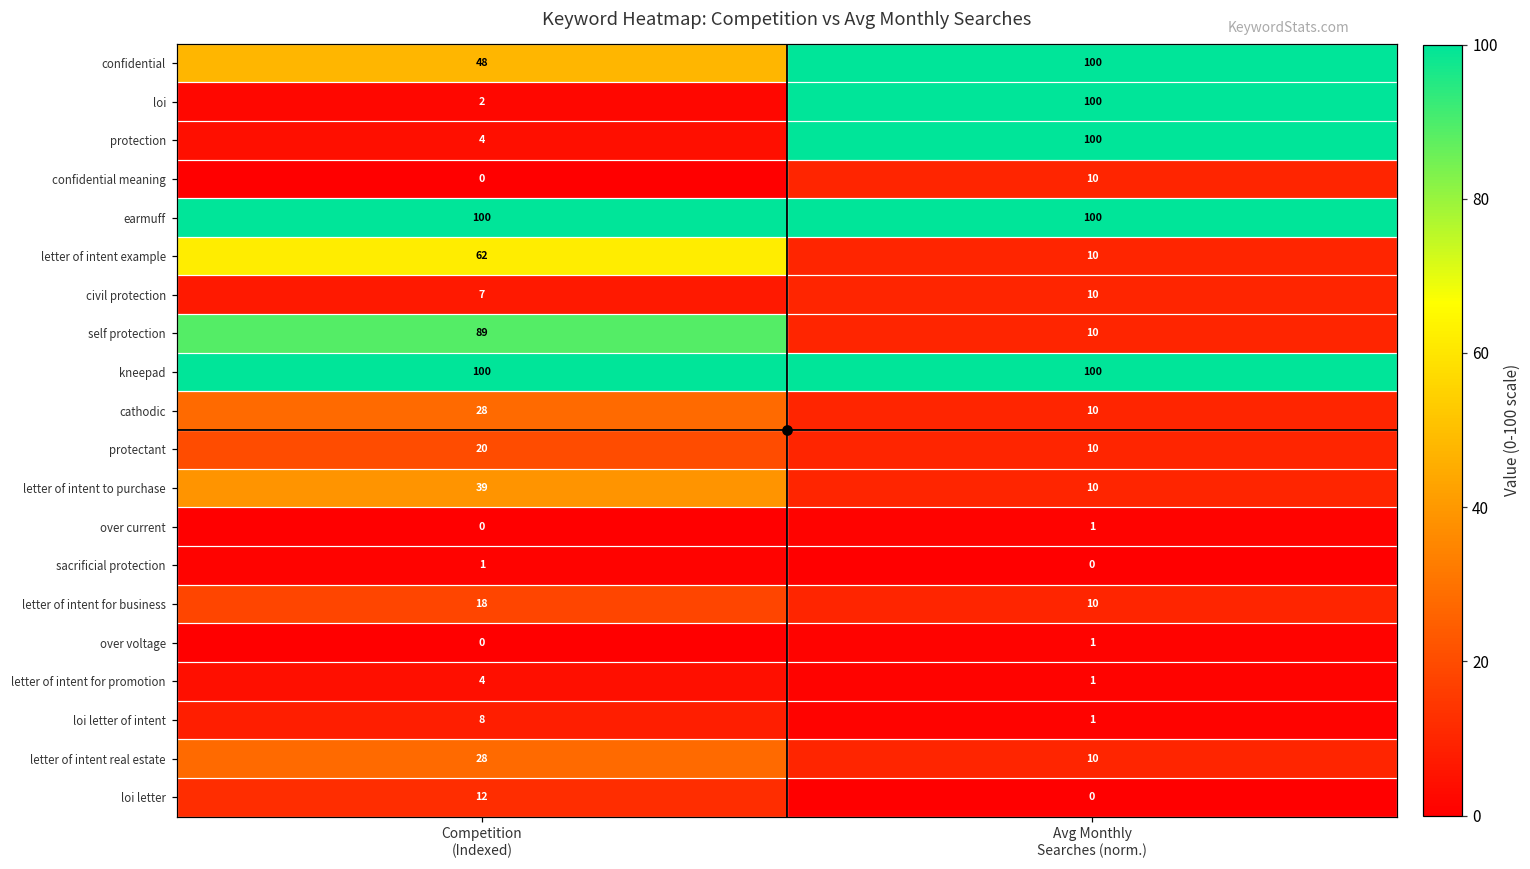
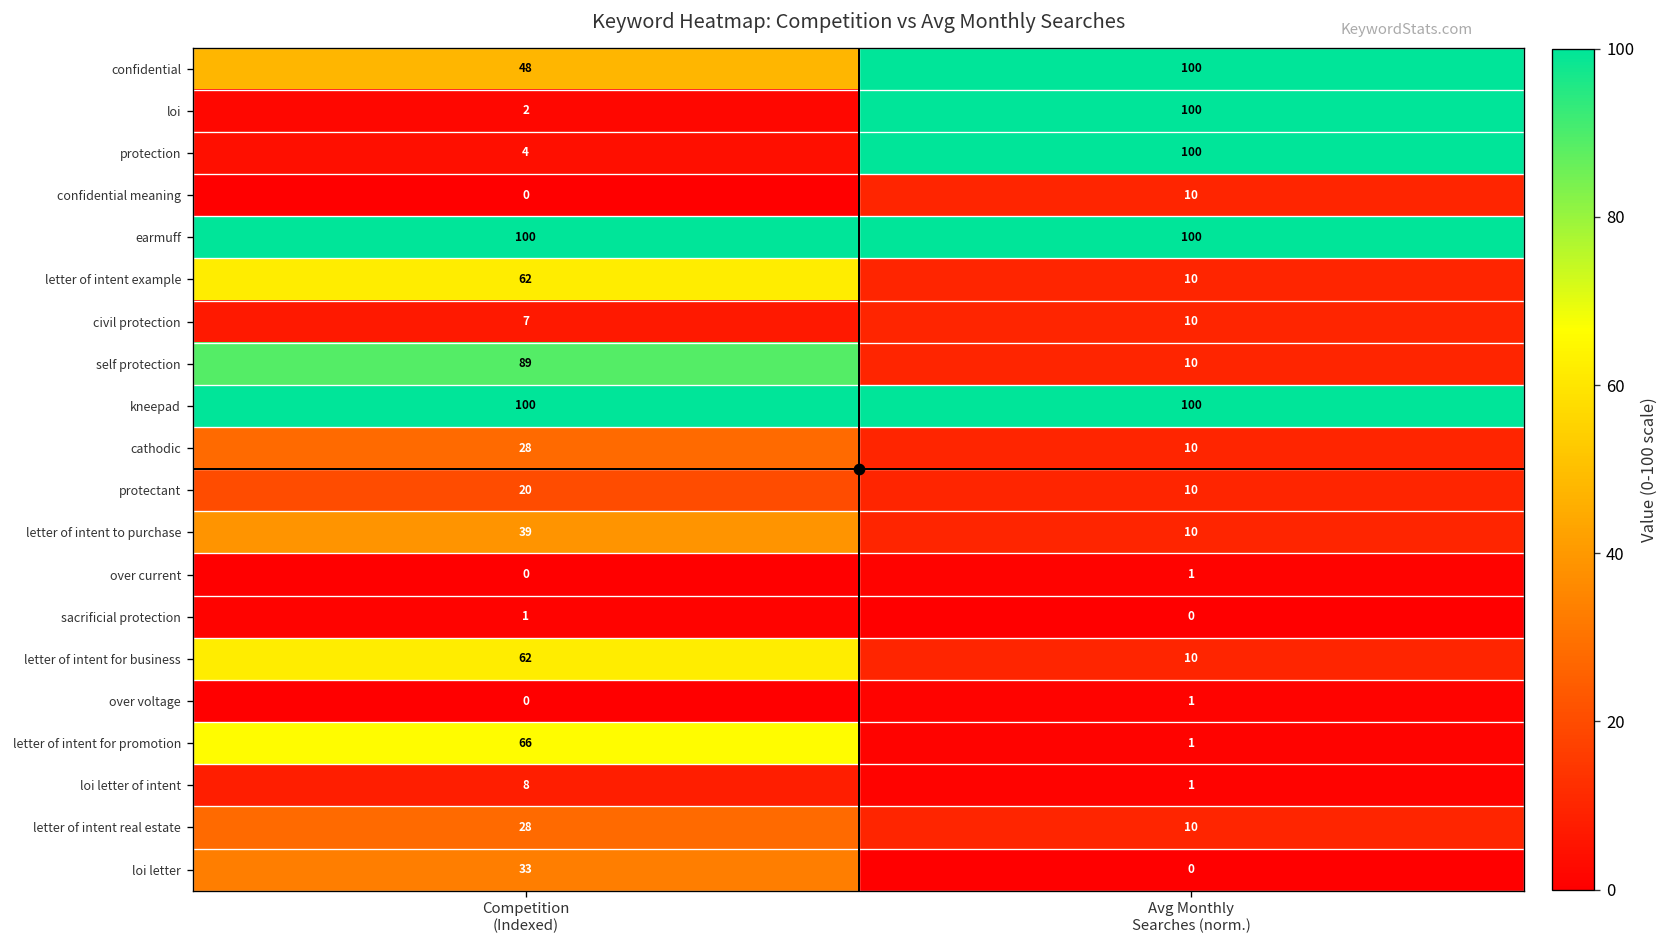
  {
    "confidential": {
      "Competition (Indexed)": 48,
      "Avg Monthly Searches (norm.)": 100
    },
    "loi": {
      "Competition (Indexed)": 2,
      "Avg Monthly Searches (norm.)": 100
    },
    "protection": {
      "Competition (Indexed)": 4,
      "Avg Monthly Searches (norm.)": 100
    },
    "confidential meaning": {
      "Competition (Indexed)": 0,
      "Avg Monthly Searches (norm.)": 10
    },
    "earmuff": {
      "Competition (Indexed)": 100,
      "Avg Monthly Searches (norm.)": 100
    },
    "letter of intent example": {
      "Competition (Indexed)": 62,
      "Avg Monthly Searches (norm.)": 10
    },
    "civil protection": {
      "Competition (Indexed)": 7,
      "Avg Monthly Searches (norm.)": 10
    },
    "self protection": {
      "Competition (Indexed)": 89,
      "Avg Monthly Searches (norm.)": 10
    },
    "kneepad": {
      "Competition (Indexed)": 100,
      "Avg Monthly Searches (norm.)": 100
    },
    "cathodic": {
      "Competition (Indexed)": 28,
      "Avg Monthly Searches (norm.)": 10
    },
    "protectant": {
      "Competition (Indexed)": 20,
      "Avg Monthly Searches (norm.)": 10
    },
    "letter of intent to purchase": {
      "Competition (Indexed)": 39,
      "Avg Monthly Searches (norm.)": 10
    },
    "over current": {
      "Competition (Indexed)": 0,
      "Avg Monthly Searches (norm.)": 1
    },
    "sacrificial protection": {
      "Competition (Indexed)": 1,
      "Avg Monthly Searches (norm.)": 0
    },
    "letter of intent for business": {
-     "Competition (Indexed)": 18,
+     "Competition (Indexed)": 62,
      "Avg Monthly Searches (norm.)": 10
    },
    "over voltage": {
      "Competition (Indexed)": 0,
      "Avg Monthly Searches (norm.)": 1
    },
    "letter of intent for promotion": {
-     "Competition (Indexed)": 4,
+     "Competition (Indexed)": 66,
      "Avg Monthly Searches (norm.)": 1
    },
    "loi letter of intent": {
      "Competition (Indexed)": 8,
      "Avg Monthly Searches (norm.)": 1
    },
    "letter of intent real estate": {
      "Competition (Indexed)": 28,
      "Avg Monthly Searches (norm.)": 10
    },
    "loi letter": {
-     "Competition (Indexed)": 12,
+     "Competition (Indexed)": 33,
      "Avg Monthly Searches (norm.)": 0
    }
  }
